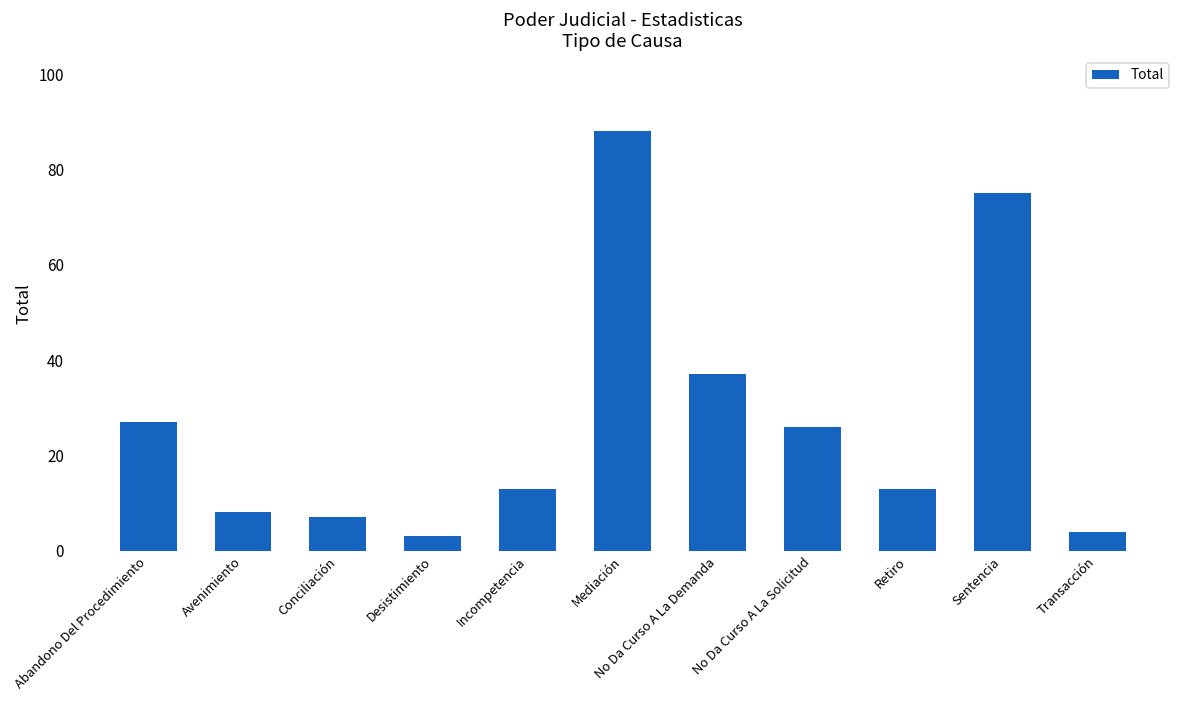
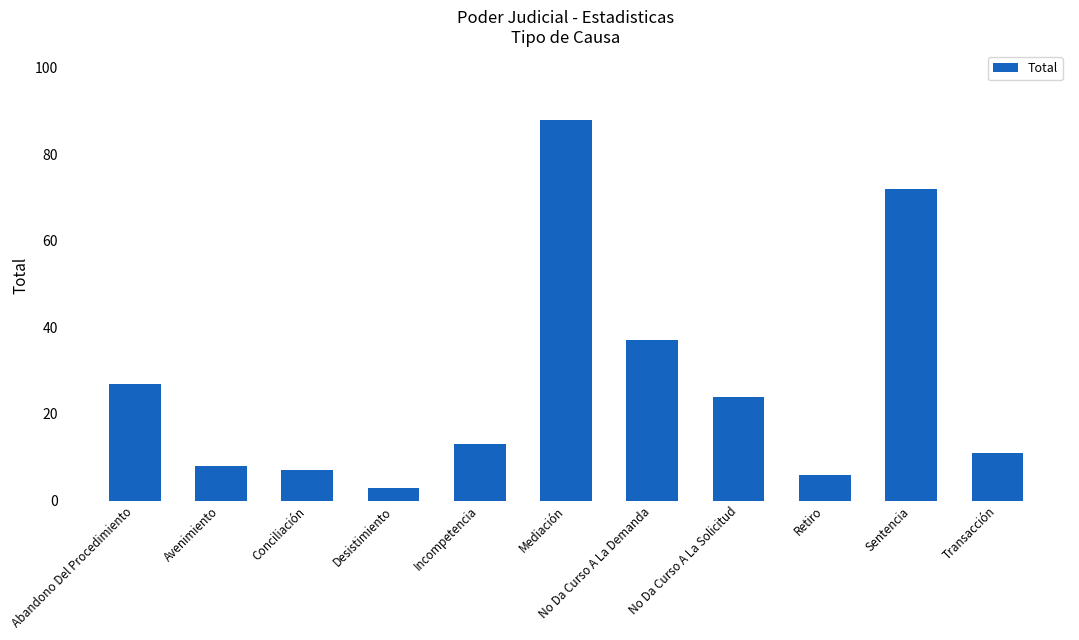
  {
    "Abandono Del Procedimiento": 27,
    "Avenimiento": 8,
    "Conciliación": 7,
    "Desistimiento": 3,
    "Incompetencia": 13,
    "Mediación": 88,
    "No Da Curso A La Demanda": 37,
-   "No Da Curso A La Solicitud": 26,
-   "Retiro": 13,
-   "Sentencia": 75,
-   "Transacción": 4
+   "No Da Curso A La Solicitud": 24,
+   "Retiro": 6,
+   "Sentencia": 72,
+   "Transacción": 11
  }
